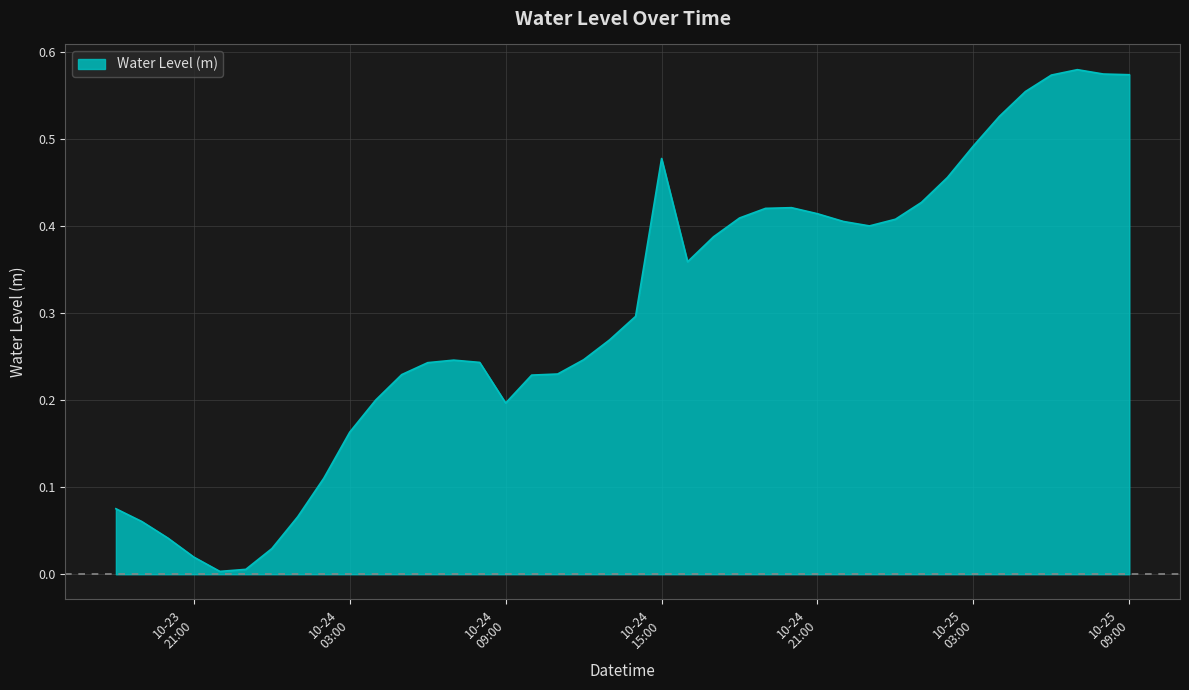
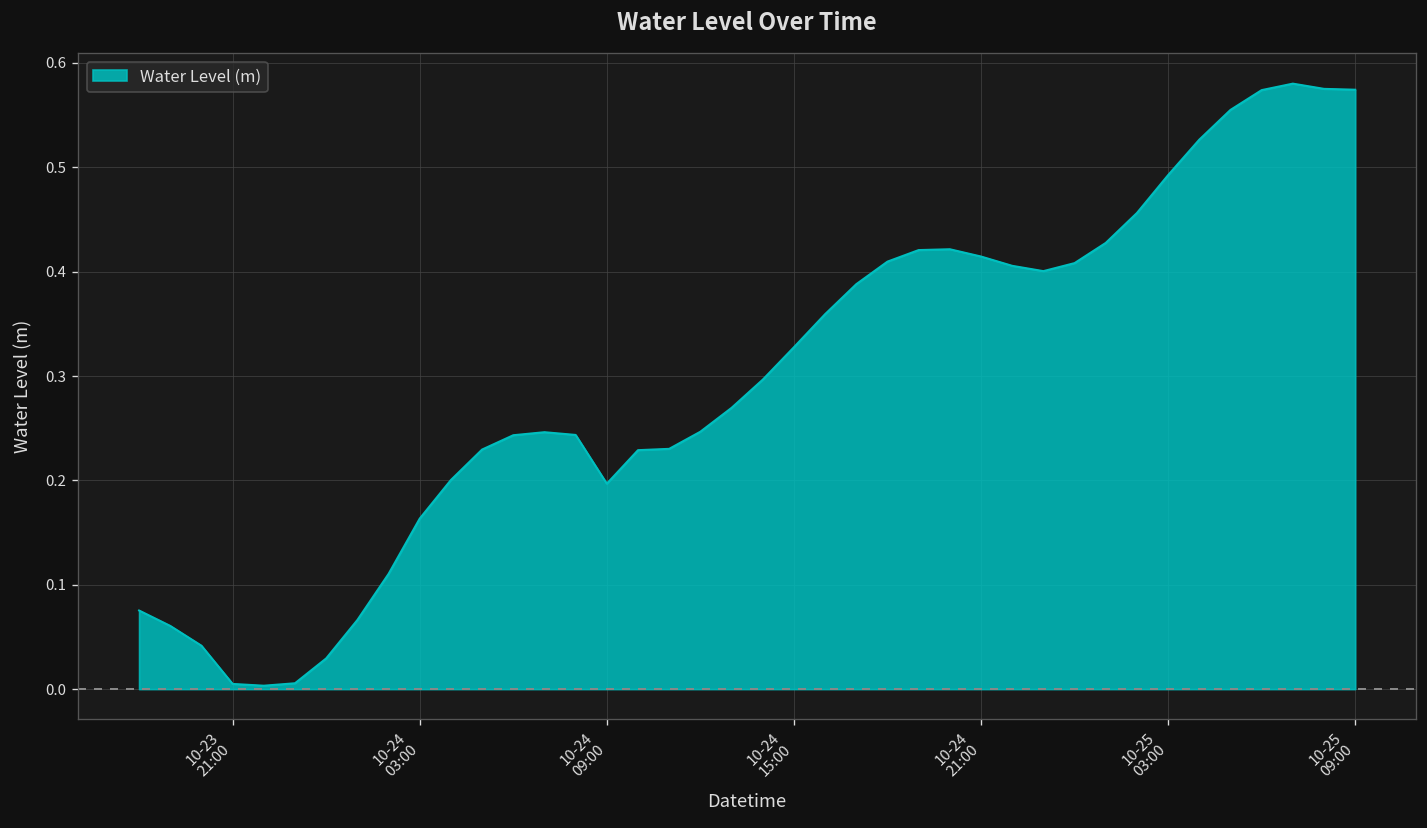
  {
-   "10-23 21:00": 0.02,
+   "10-23 21:00": 0.00,
    "10-24 03:00": 0.16,
    "10-24 09:00": 0.20,
-   "10-24 15:00": 0.48,
+   "10-24 15:00": 0.33,
    "10-24 21:00": 0.41,
    "10-25 03:00": 0.49,
    "10-25 09:00": 0.57
  }
